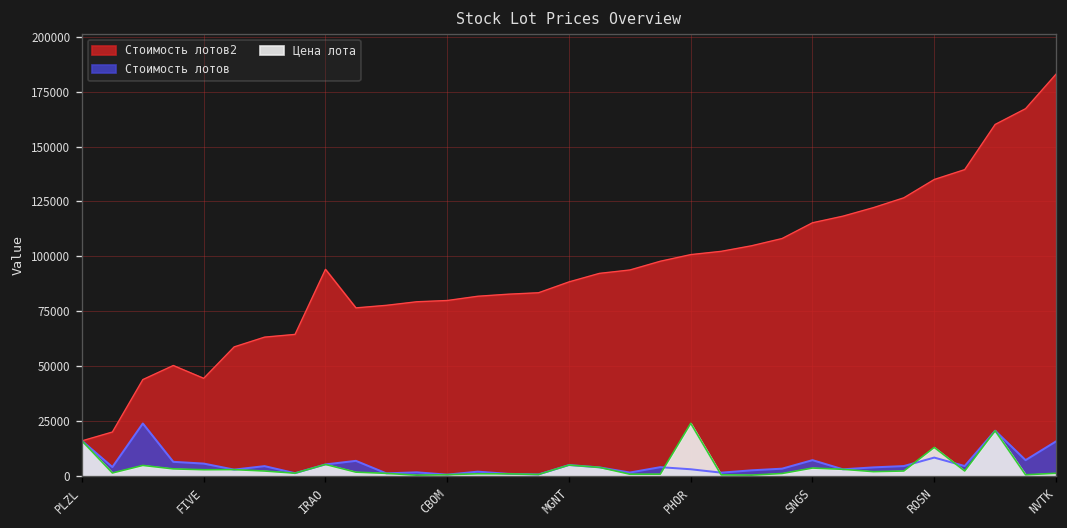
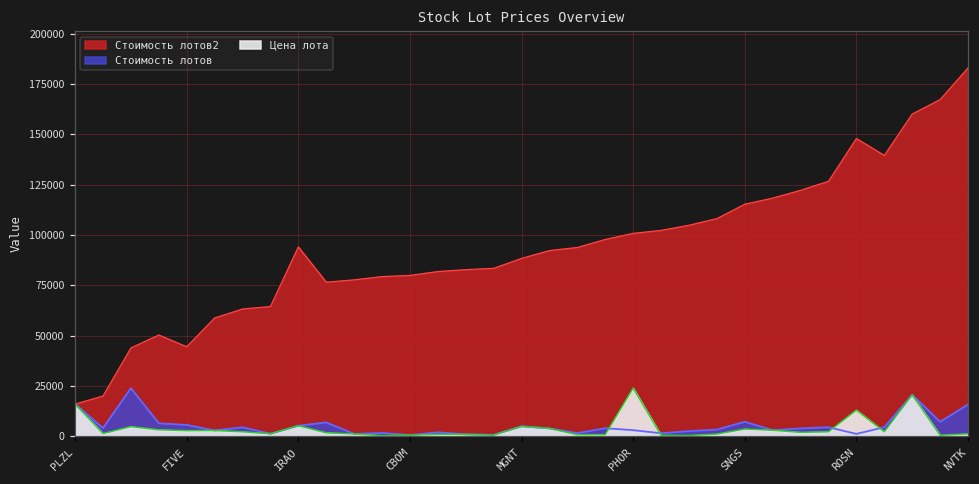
  {
    "Стоимость лотов2": {
      "FIVE": 44000,
      "IRAO": 94000,
      "CBOM": 80000,
      "MGNT": 88000,
      "PHOR": 101000,
      "SNGS": 115000,
-     "ROSN": 135000,
+     "ROSN": 148000,
      "NVTK": 183000
    },
    "Стоимость лотов": {
      "FIVE": 6000,
      "PHOR": 3000,
      "SNGS": 7000,
-     "ROSN": 8000,
+     "ROSN": 1000,
      "NVTK": 16000
    },
    "Цена лота": {
      "FIVE": 3000,
      "PHOR": 24000,
      "SNGS": 4000,
      "ROSN": 13000,
      "NVTK": 1000
    }
  }
